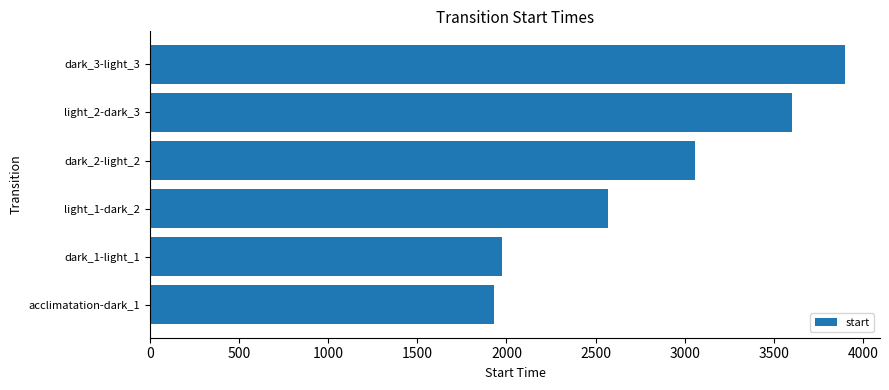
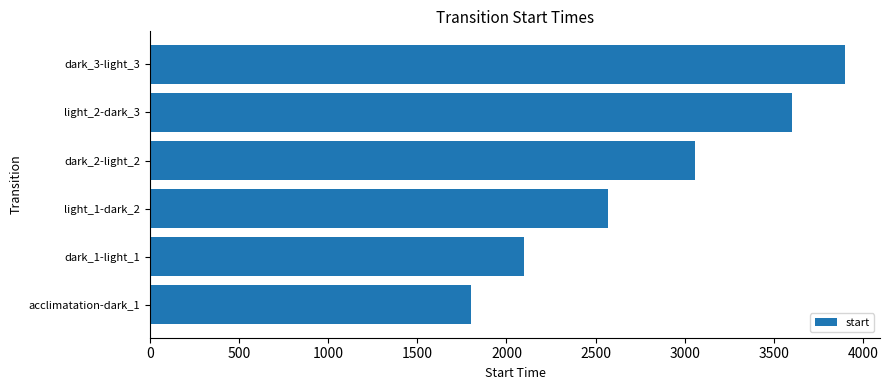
  {
    "dark_3-light_3": 3900,
    "light_2-dark_3": 3600,
    "dark_2-light_2": 3060,
    "light_1-dark_2": 2570,
-   "dark_1-light_1": 1980,
-   "acclimatation-dark_1": 1930
+   "dark_1-light_1": 2100,
+   "acclimatation-dark_1": 1800
  }
